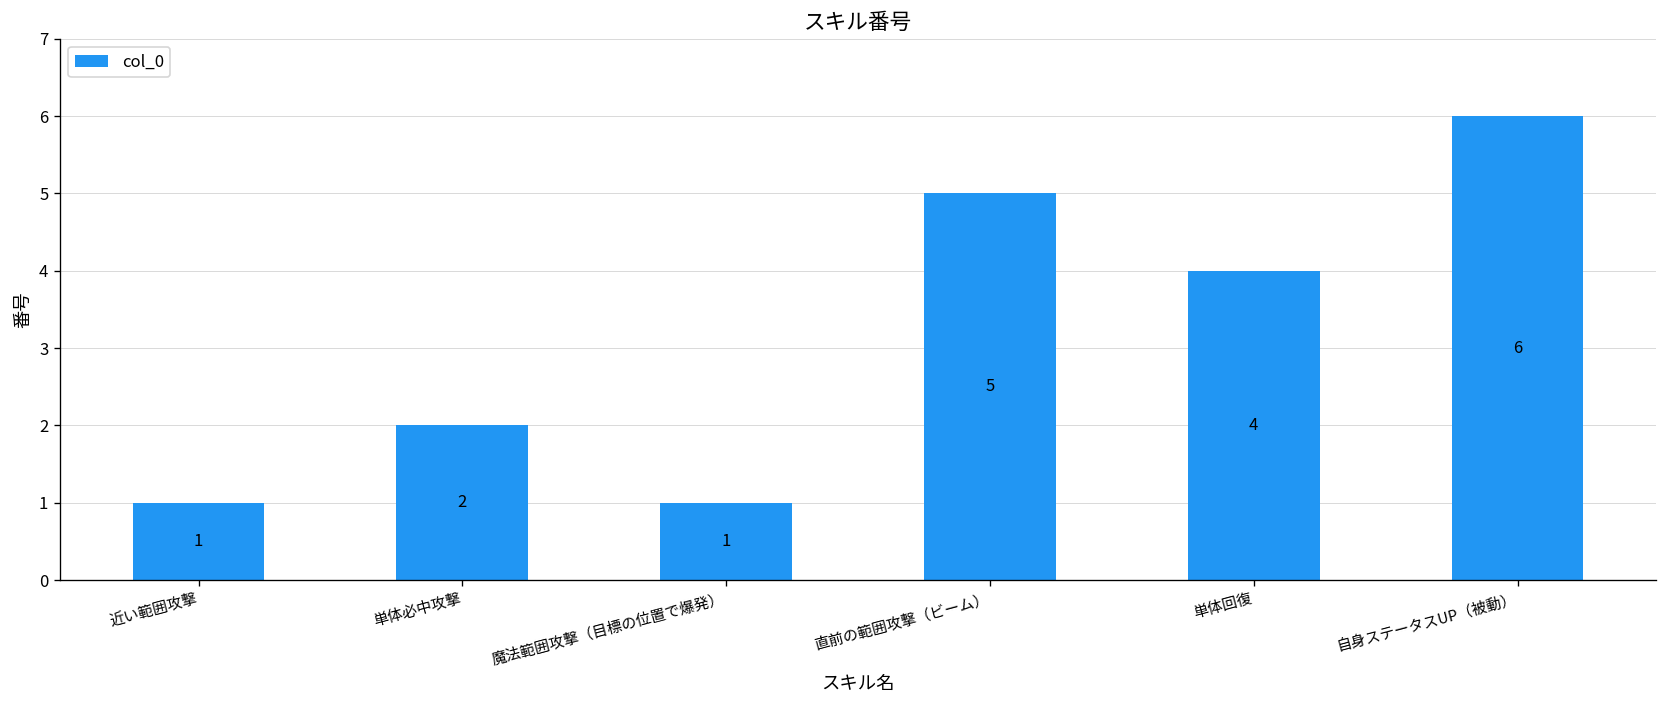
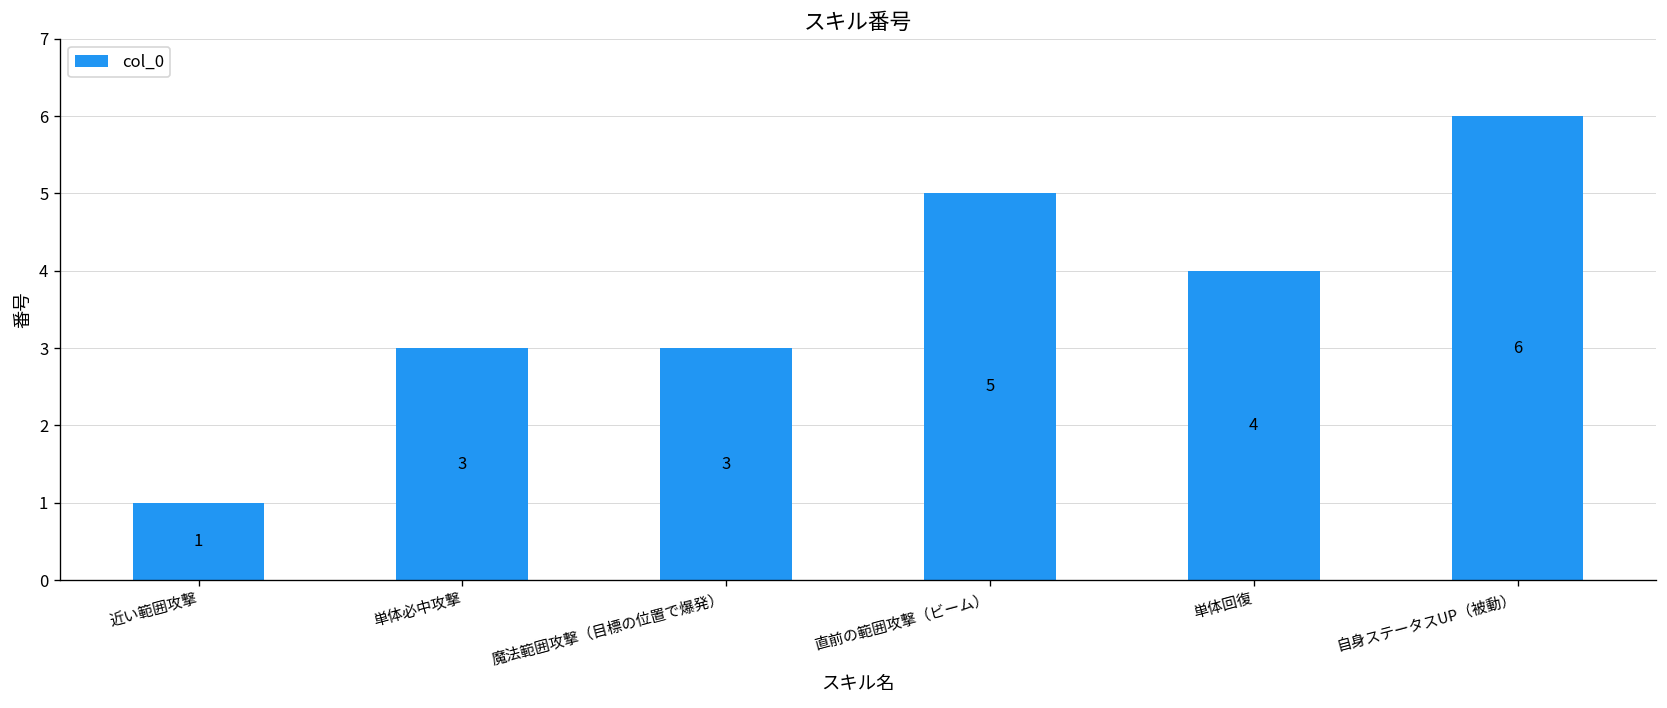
  {
    "近い範囲攻撃": 1,
-   "単体必中攻撃": 2,
-   "魔法範囲攻撃（目標の位置で爆発）": 1,
+   "単体必中攻撃": 3,
+   "魔法範囲攻撃（目標の位置で爆発）": 3,
    "直前の範囲攻撃（ビーム）": 5,
    "単体回復": 4,
    "自身ステータスUP（被動）": 6
  }
